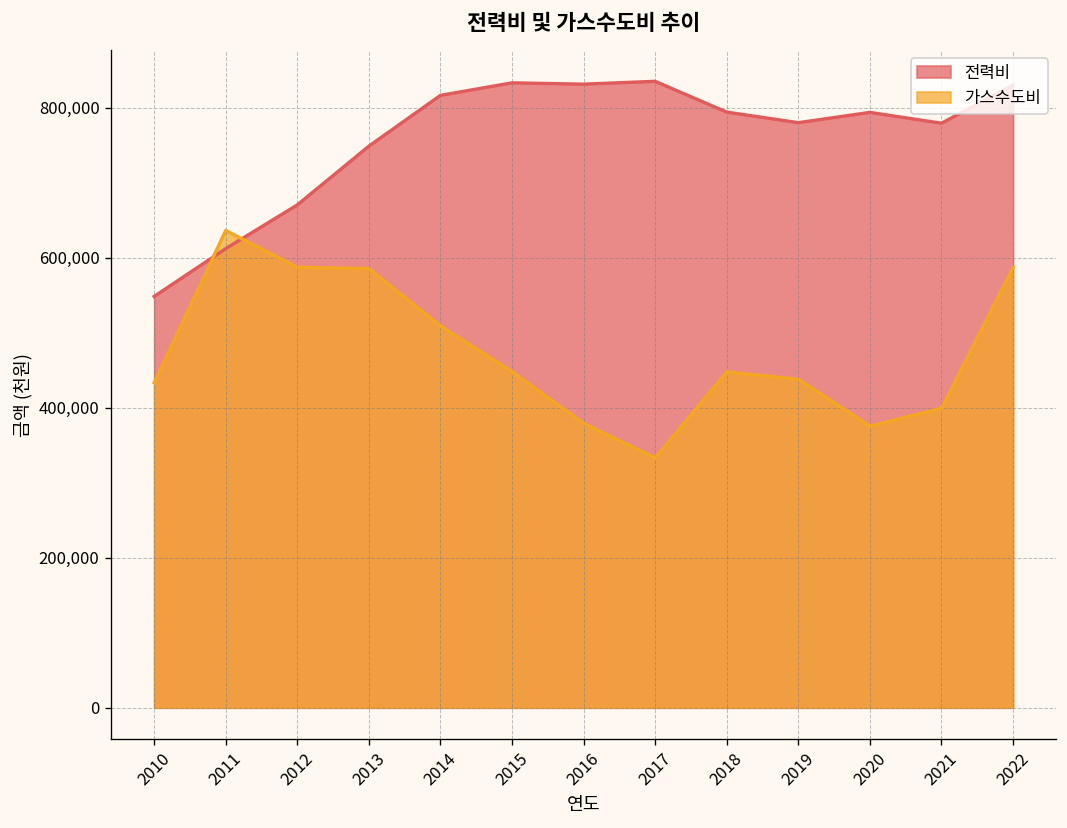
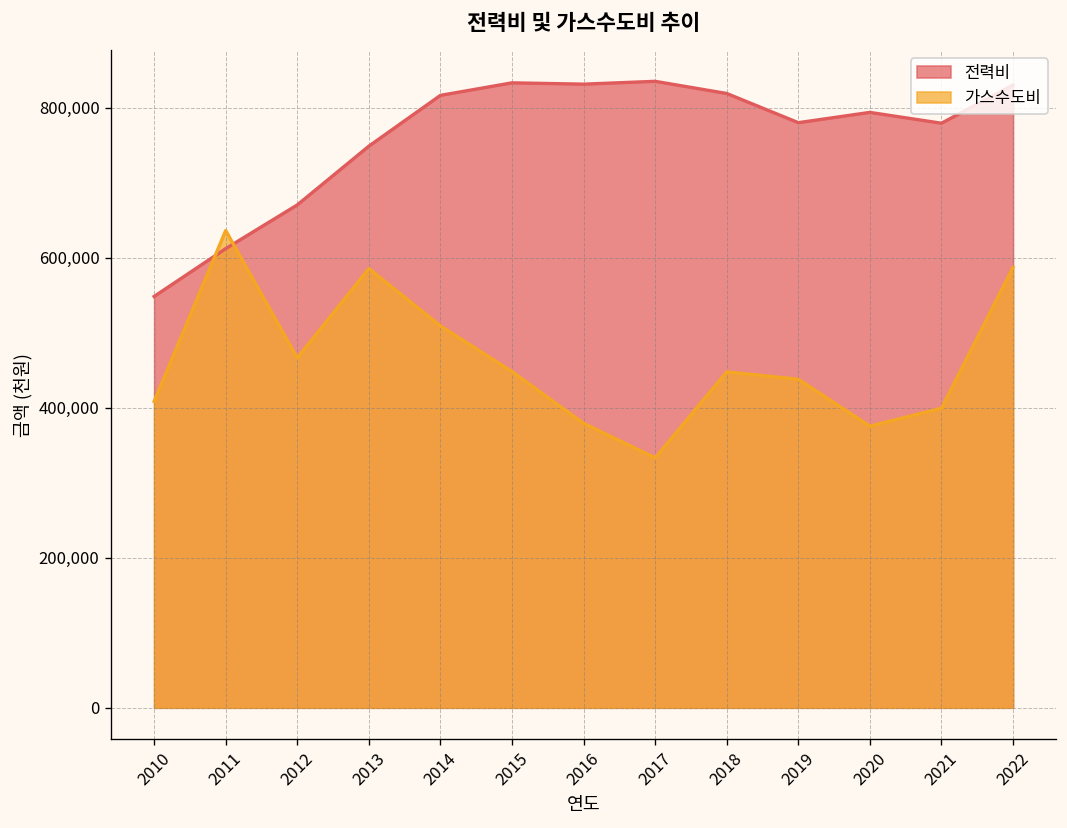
  {
    "전력비": {
      "2010": "550,000",
      "2011": "610,000",
      "2012": "670,000",
      "2013": "750,000",
      "2014": "820,000",
      "2015": "830,000",
      "2016": "830,000",
      "2017": "830,000",
-     "2018": "790,000",
+     "2018": "820,000",
      "2019": "780,000",
      "2020": "790,000",
      "2021": "780,000"
    },
    "가스수도비": {
-     "2010": "430,000",
+     "2010": "410,000",
      "2011": "640,000",
-     "2012": "590,000",
+     "2012": "470,000",
      "2013": "590,000",
      "2014": "510,000",
      "2015": "450,000",
      "2016": "380,000",
      "2017": "330,000",
      "2018": "450,000",
      "2019": "440,000",
      "2020": "380,000",
      "2021": "400,000",
      "2022": "590,000"
    }
  }
